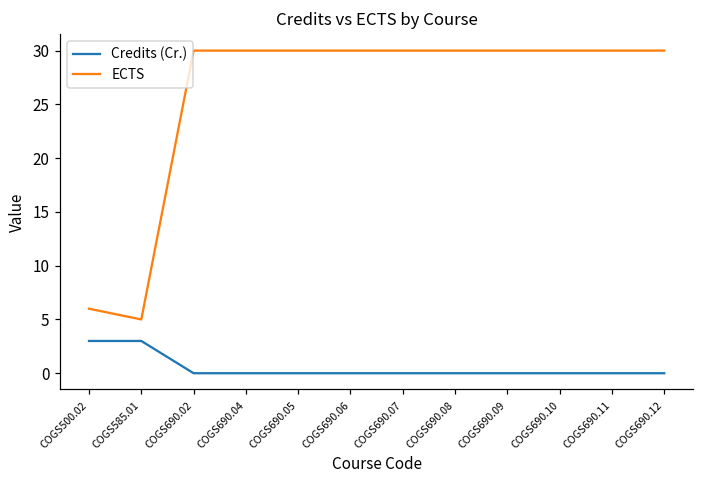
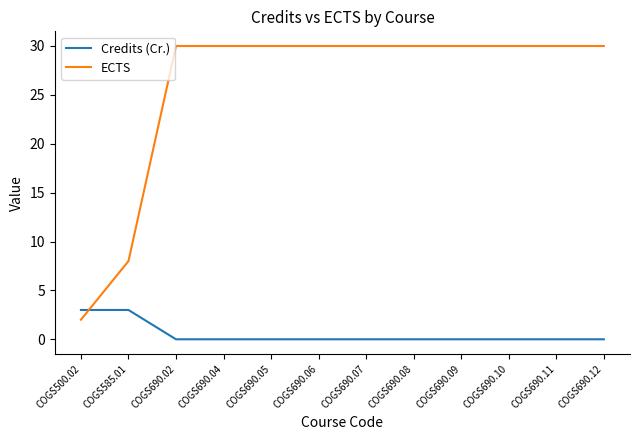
  {
    "Credits (Cr.)": {
      "COGS500.02": 3,
      "COGS585.01": 3,
      "COGS690.02": 0,
      "COGS690.04": 0,
      "COGS690.05": 0,
      "COGS690.06": 0,
      "COGS690.07": 0,
      "COGS690.08": 0,
      "COGS690.09": 0,
      "COGS690.10": 0,
      "COGS690.11": 0,
      "COGS690.12": 0
    },
    "ECTS": {
-     "COGS500.02": 6,
-     "COGS585.01": 5,
+     "COGS500.02": 2,
+     "COGS585.01": 8,
      "COGS690.02": 30,
      "COGS690.04": 30,
      "COGS690.05": 30,
      "COGS690.06": 30,
      "COGS690.07": 30,
      "COGS690.08": 30,
      "COGS690.09": 30,
      "COGS690.10": 30,
      "COGS690.11": 30,
      "COGS690.12": 30
    }
  }
